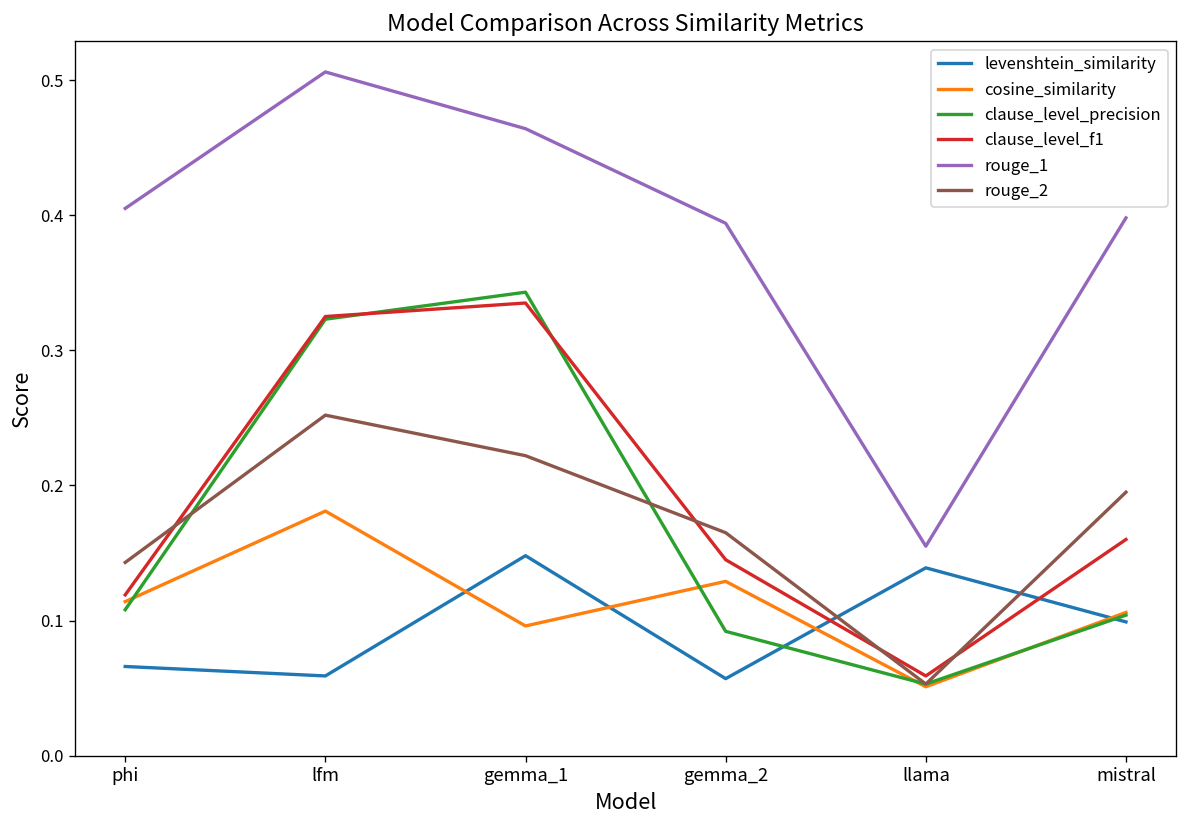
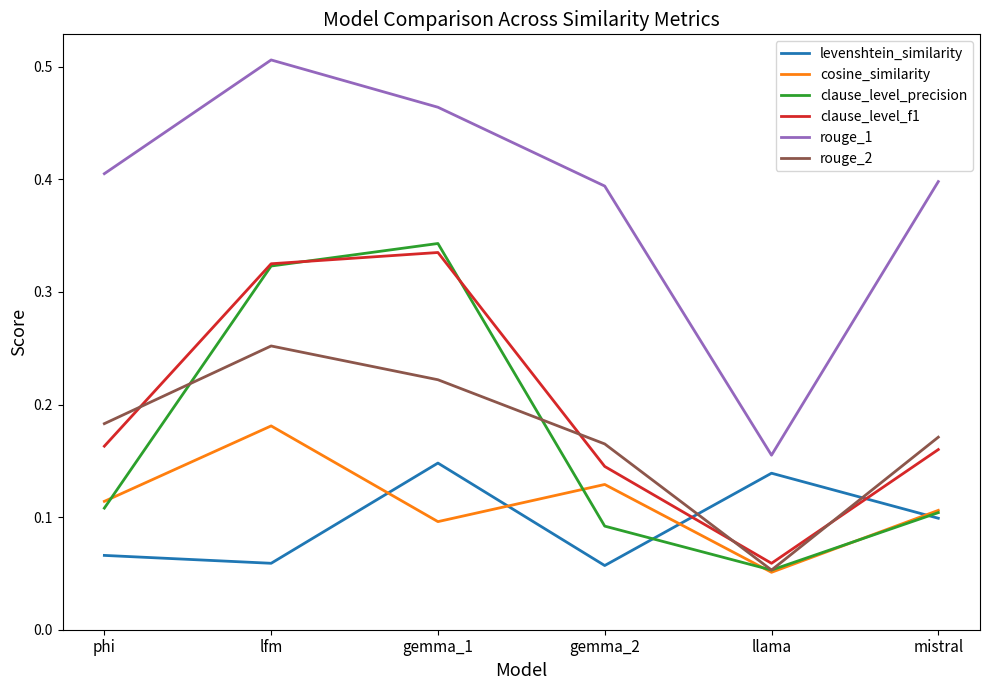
  {
    "levenshtein_similarity": {
      "phi": 0.066,
      "lfm": 0.059,
      "gemma_1": 0.148,
      "gemma_2": 0.057,
      "llama": 0.139,
      "mistral": 0.099
    },
    "cosine_similarity": {
      "phi": 0.114,
      "lfm": 0.181,
      "gemma_1": 0.096,
      "gemma_2": 0.129
    },
    "clause_level_precision": {
      "phi": 0.108,
      "gemma_1": 0.343,
      "gemma_2": 0.092
    },
    "clause_level_f1": {
-     "phi": 0.119,
+     "phi": 0.163,
      "gemma_1": 0.335,
      "gemma_2": 0.145,
      "llama": 0.059,
      "mistral": 0.160
    },
    "rouge_1": {
      "phi": 0.405,
      "lfm": 0.506,
      "gemma_1": 0.464,
      "gemma_2": 0.394,
      "llama": 0.155,
      "mistral": 0.398
    },
    "rouge_2": {
-     "phi": 0.143,
+     "phi": 0.183,
      "lfm": 0.252,
      "gemma_1": 0.222,
      "gemma_2": 0.165,
-     "mistral": 0.195
+     "mistral": 0.171
    }
  }
